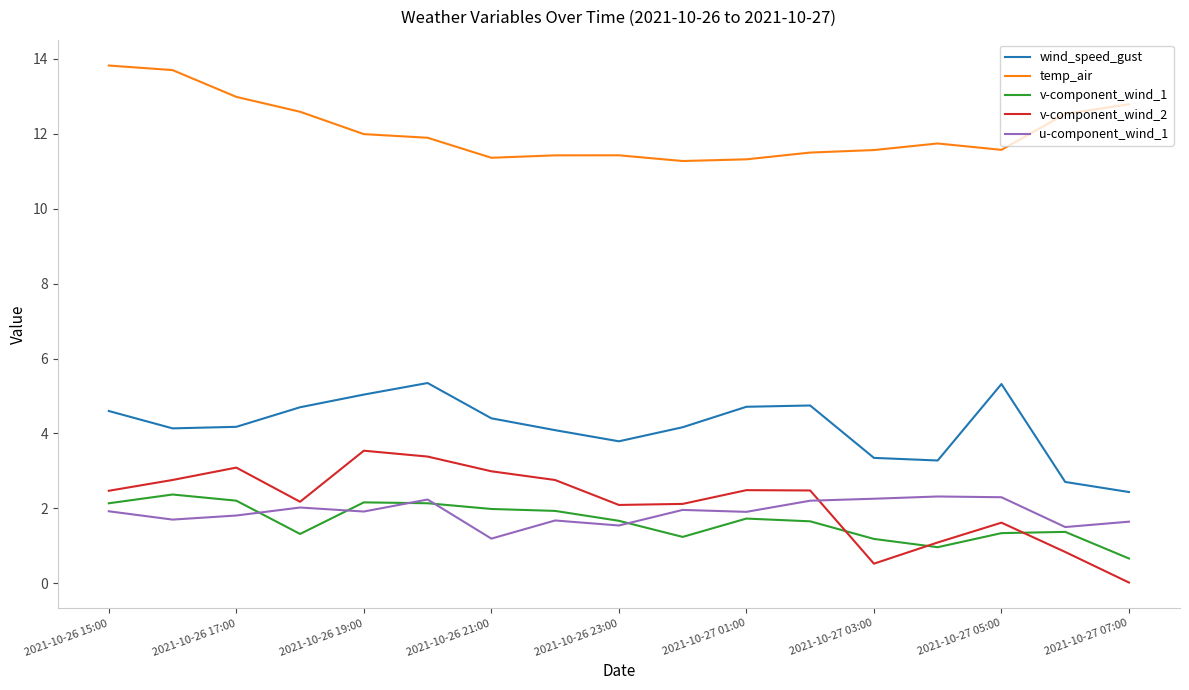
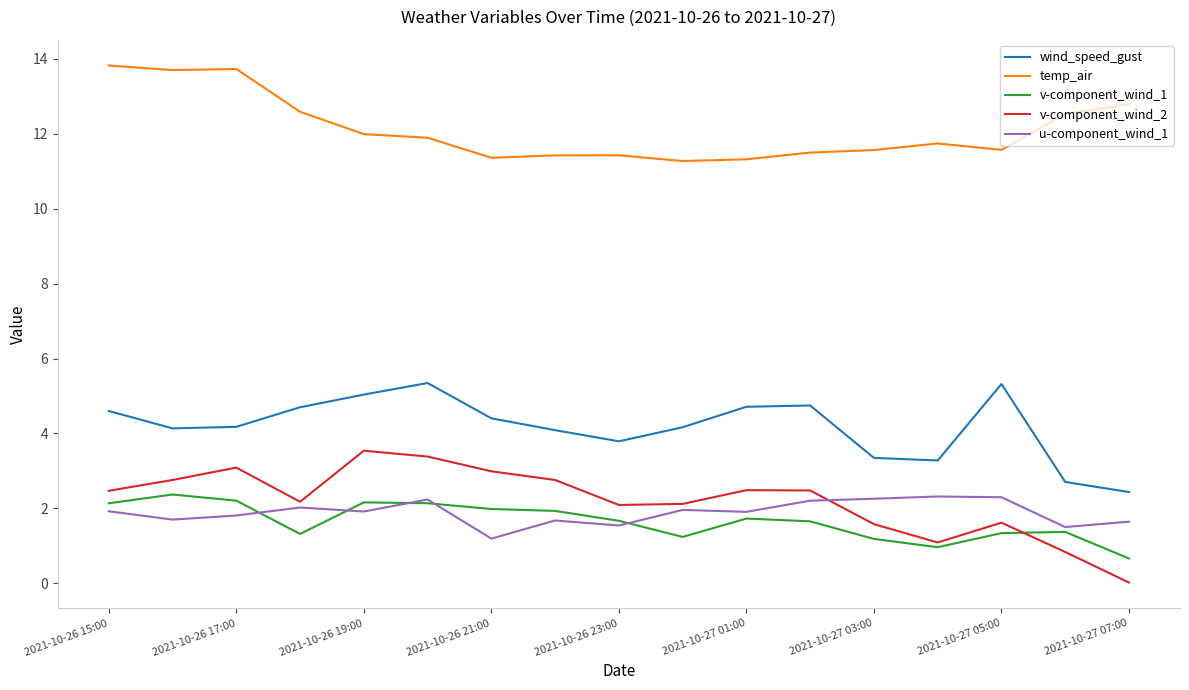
  {
    "wind_speed_gust": {
      "2021-10-26 15:00": 4.6,
      "2021-10-26 17:00": 4.2,
      "2021-10-26 19:00": 5.0,
      "2021-10-26 21:00": 4.4,
      "2021-10-26 23:00": 3.8,
      "2021-10-27 01:00": 4.7,
      "2021-10-27 03:00": 3.3,
      "2021-10-27 05:00": 5.3,
      "2021-10-27 07:00": 2.4
    },
    "temp_air": {
      "2021-10-26 15:00": 13.8,
-     "2021-10-26 17:00": 13.0,
+     "2021-10-26 17:00": 13.7,
      "2021-10-26 19:00": 12.0,
      "2021-10-26 21:00": 11.4,
      "2021-10-26 23:00": 11.4,
      "2021-10-27 01:00": 11.3,
      "2021-10-27 03:00": 11.6,
      "2021-10-27 05:00": 11.6
    },
    "v-component_wind_1": {
      "2021-10-26 15:00": 2.1,
      "2021-10-26 17:00": 2.2,
      "2021-10-26 19:00": 2.2,
      "2021-10-26 21:00": 2.0,
      "2021-10-26 23:00": 1.7,
      "2021-10-27 01:00": 1.7,
      "2021-10-27 03:00": 1.2,
      "2021-10-27 05:00": 1.3,
      "2021-10-27 07:00": 0.7
    },
    "v-component_wind_2": {
      "2021-10-26 15:00": 2.5,
      "2021-10-26 17:00": 3.1,
      "2021-10-26 19:00": 3.5,
      "2021-10-26 21:00": 3.0,
      "2021-10-26 23:00": 2.1,
      "2021-10-27 01:00": 2.5,
-     "2021-10-27 03:00": 0.5,
+     "2021-10-27 03:00": 1.6,
      "2021-10-27 05:00": 1.6,
      "2021-10-27 07:00": 0.0
    },
    "u-component_wind_1": {
      "2021-10-26 15:00": 1.9,
      "2021-10-26 17:00": 1.8,
      "2021-10-26 19:00": 1.9,
      "2021-10-26 21:00": 1.2,
      "2021-10-26 23:00": 1.5,
      "2021-10-27 01:00": 1.9,
      "2021-10-27 03:00": 2.3,
      "2021-10-27 05:00": 2.3,
      "2021-10-27 07:00": 1.6
    }
  }
